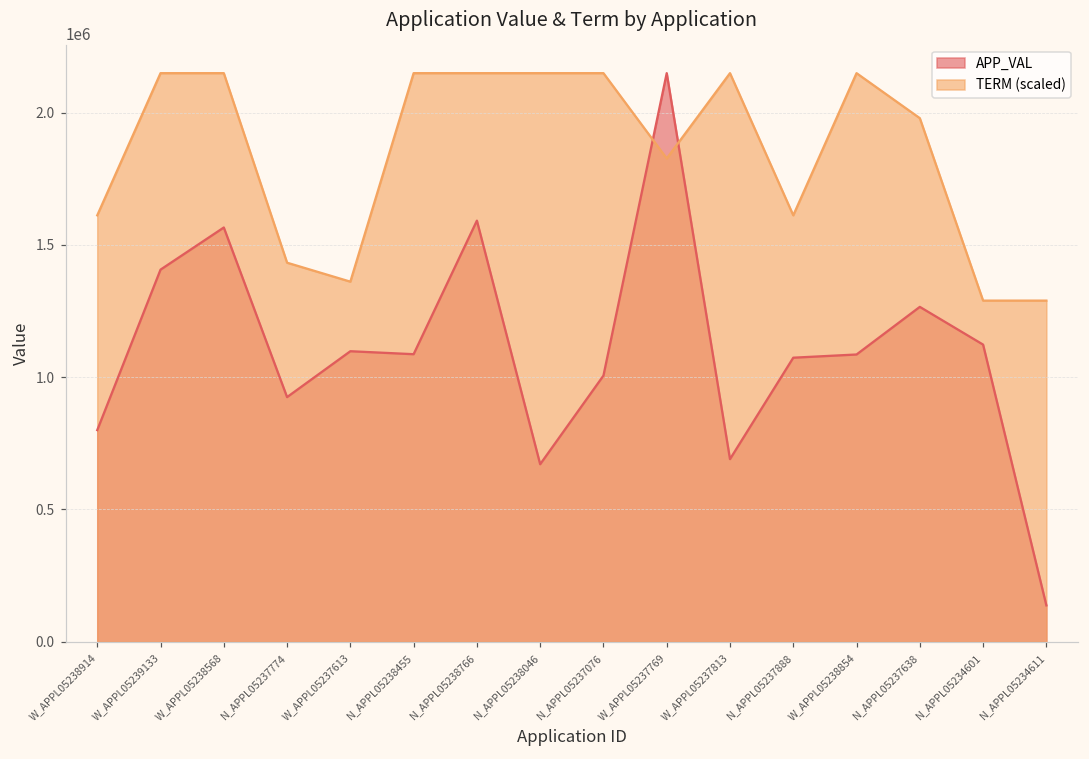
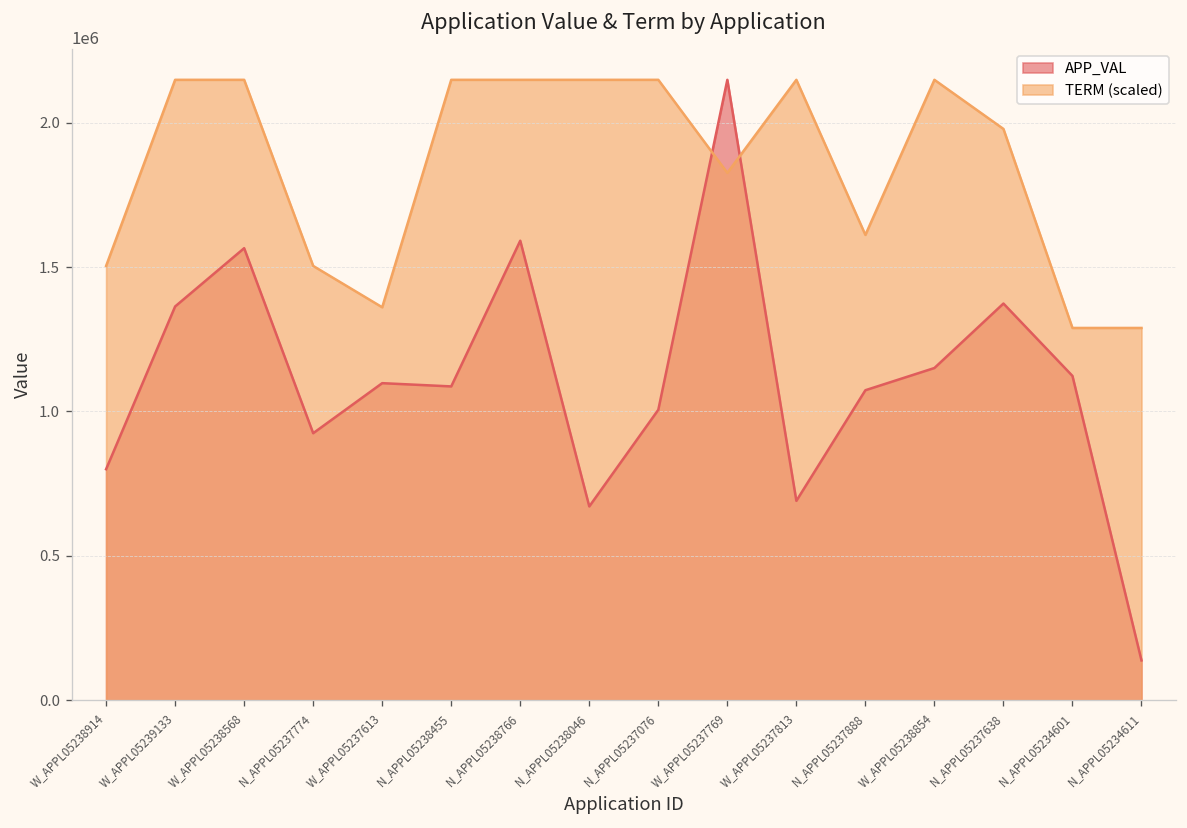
  {
    "APP_VAL": {
      "W_APPL05238914": 800000,
-     "W_APPL05239133": 1410000,
+     "W_APPL05239133": 1360000,
      "W_APPL05238568": 1570000,
      "N_APPL05237774": 920000,
      "W_APPL05237613": 1100000,
      "N_APPL05238455": 1090000,
      "N_APPL05238766": 1590000,
      "N_APPL05238046": 670000,
      "N_APPL05237076": 1010000,
      "W_APPL05237769": 2150000,
      "W_APPL05237813": 690000,
      "N_APPL05237888": 1070000,
-     "W_APPL05238854": 1090000,
-     "N_APPL05237638": 1270000,
+     "W_APPL05238854": 1150000,
+     "N_APPL05237638": 1370000,
      "N_APPL05234601": 1120000,
      "N_APPL05234611": 140000
    },
    "TERM (scaled)": {
-     "W_APPL05238914": 1610000,
+     "W_APPL05238914": 1500000,
      "W_APPL05239133": 2150000,
      "W_APPL05238568": 2150000,
-     "N_APPL05237774": 1430000,
+     "N_APPL05237774": 1500000,
      "W_APPL05237613": 1360000,
      "N_APPL05238455": 2150000,
      "N_APPL05238766": 2150000,
      "N_APPL05238046": 2150000,
      "N_APPL05237076": 2150000,
      "W_APPL05237769": 1830000,
      "W_APPL05237813": 2150000,
      "N_APPL05237888": 1610000,
      "W_APPL05238854": 2150000,
      "N_APPL05237638": 1980000,
      "N_APPL05234601": 1290000,
      "N_APPL05234611": 1290000
    }
  }
